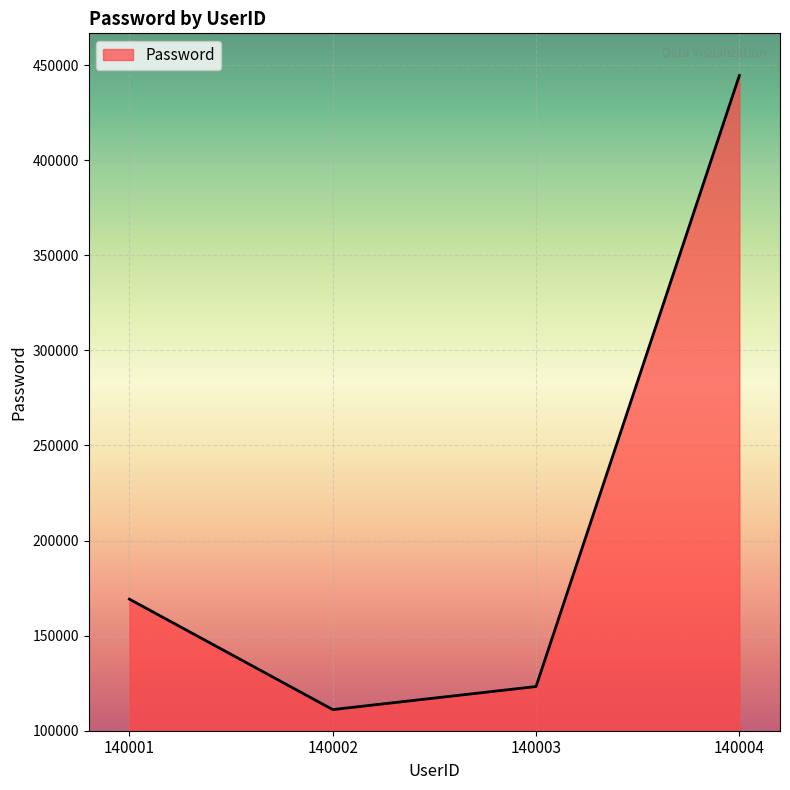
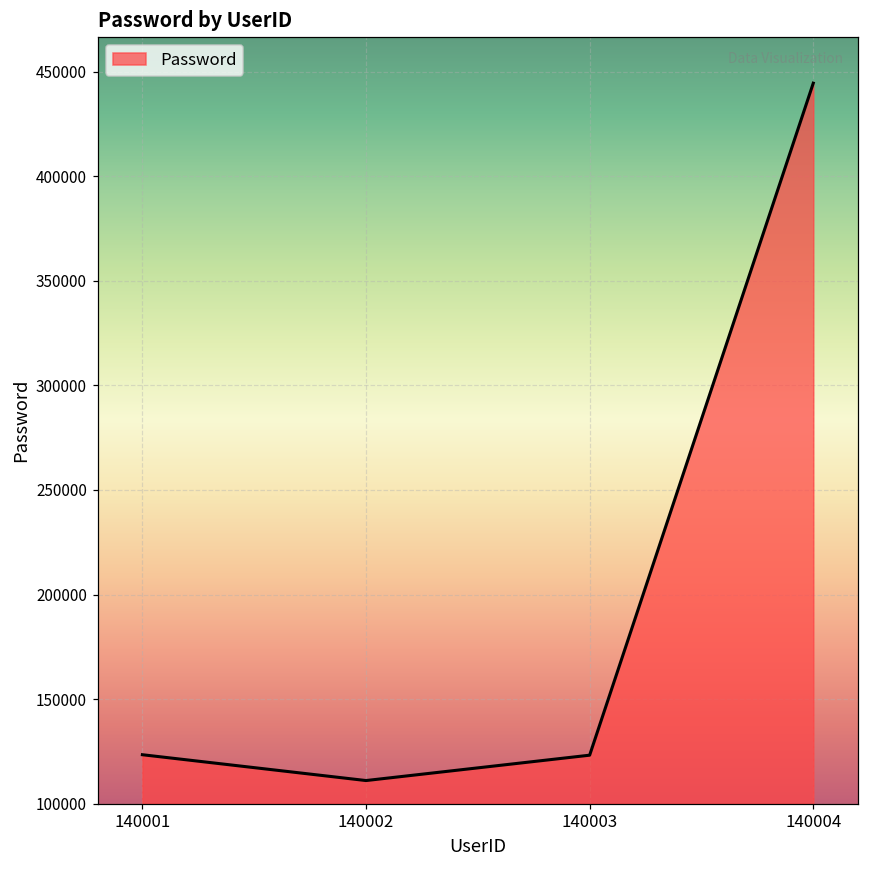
  {
-   "140001": 169000,
+   "140001": 123000,
    "140002": 111000,
    "140003": 123000,
    "140004": 444000
  }
